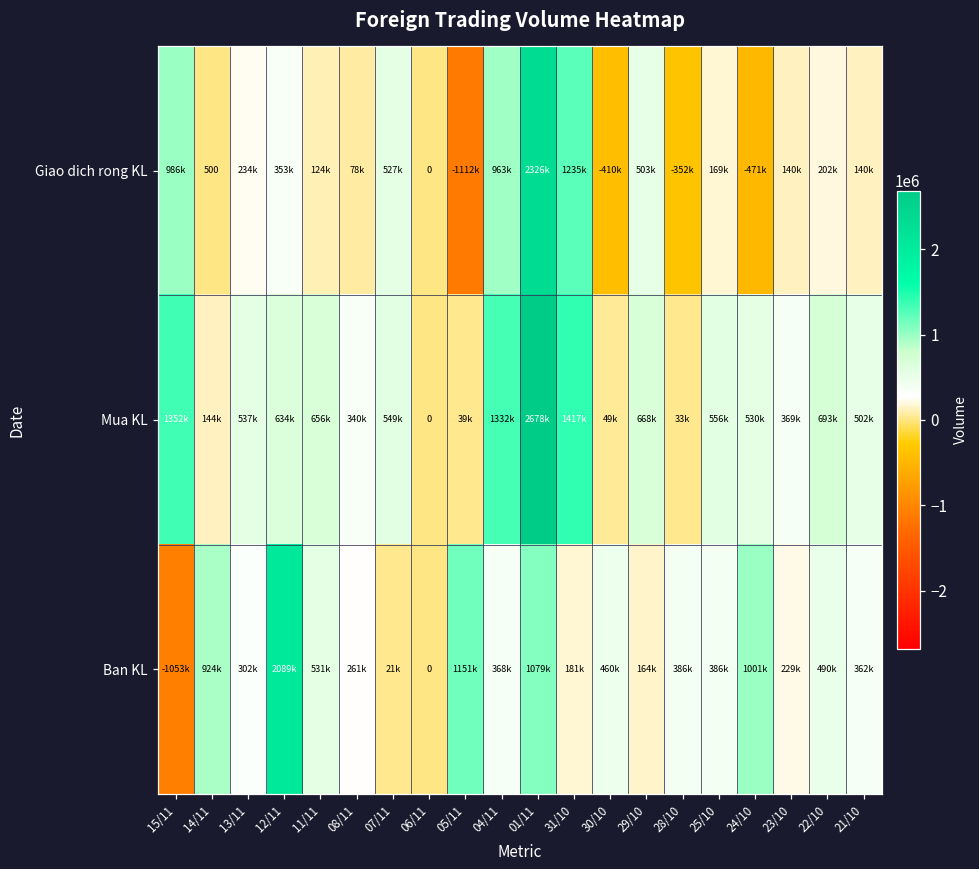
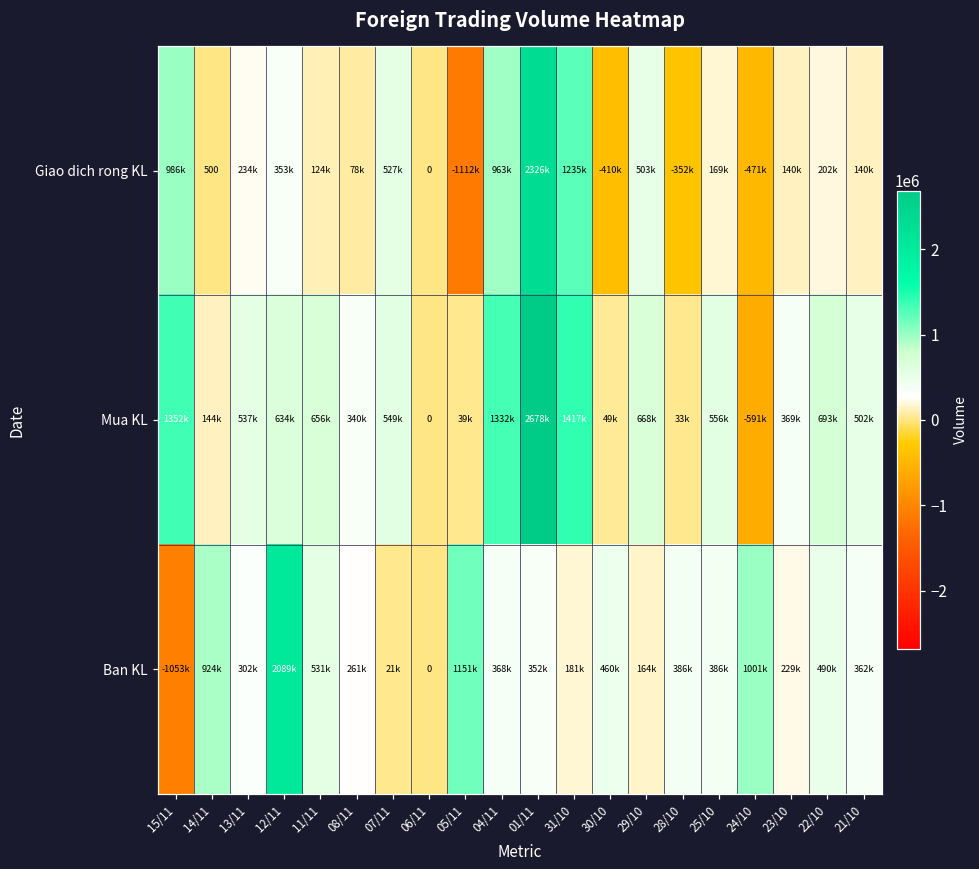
  {
    "Giao dich rong KL": {
      "15/11": "986k",
      "14/11": "500",
      "13/11": "234k",
      "12/11": "353k",
      "11/11": "124k",
      "08/11": "78k",
      "07/11": "527k",
      "06/11": "0",
      "05/11": "-1112k",
      "04/11": "963k",
      "01/11": "2326k",
      "31/10": "1235k",
      "30/10": "-410k",
      "29/10": "503k",
      "28/10": "-352k",
      "25/10": "169k",
      "24/10": "-471k",
      "23/10": "140k",
      "22/10": "202k",
      "21/10": "140k"
    },
    "Mua KL": {
      "15/11": "1352k",
      "14/11": "144k",
      "13/11": "537k",
      "12/11": "634k",
      "11/11": "656k",
      "08/11": "340k",
      "07/11": "549k",
      "06/11": "0",
      "05/11": "39k",
      "04/11": "1332k",
      "01/11": "2678k",
      "31/10": "1417k",
      "30/10": "49k",
      "29/10": "668k",
      "28/10": "33k",
      "25/10": "556k",
-     "24/10": "530k",
+     "24/10": "-591k",
      "23/10": "369k",
      "22/10": "693k",
      "21/10": "502k"
    },
    "Ban KL": {
      "15/11": "-1053k",
      "14/11": "924k",
      "13/11": "302k",
      "12/11": "2089k",
      "11/11": "531k",
      "08/11": "261k",
      "07/11": "21k",
      "06/11": "0",
      "05/11": "1151k",
      "04/11": "368k",
-     "01/11": "1079k",
+     "01/11": "352k",
      "31/10": "181k",
      "30/10": "460k",
      "29/10": "164k",
      "28/10": "386k",
      "25/10": "386k",
      "24/10": "1001k",
      "23/10": "229k",
      "22/10": "490k",
      "21/10": "362k"
    }
  }
